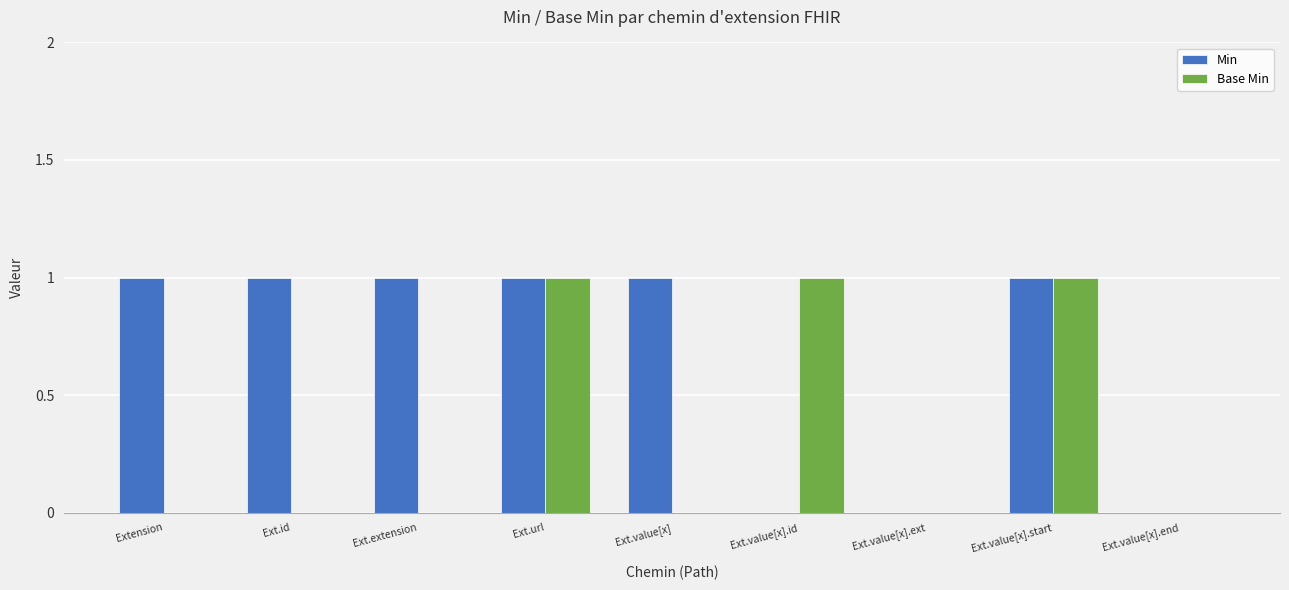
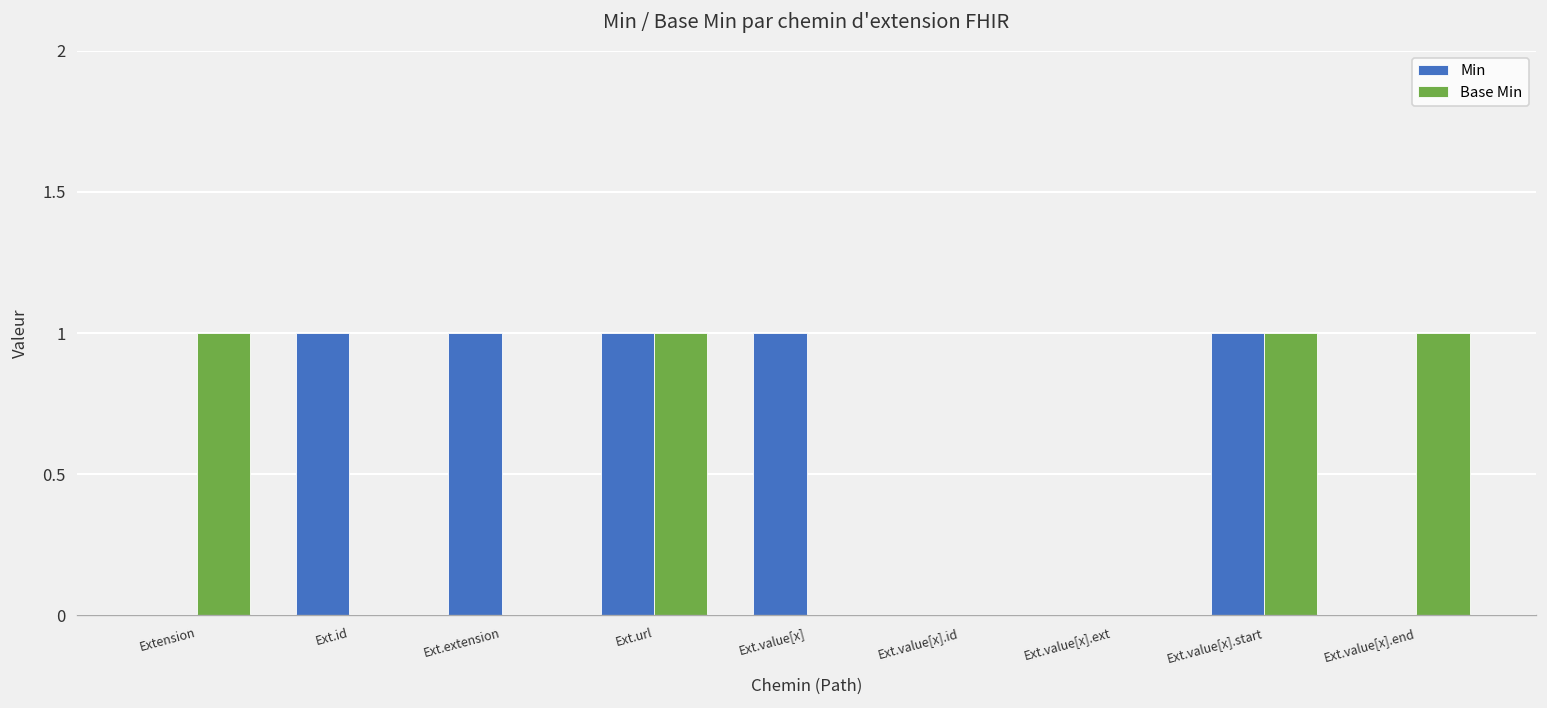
  {
    "Min": {
-     "Extension": 1,
+     "Extension": 0,
      "Ext.id": 1,
      "Ext.extension": 1,
      "Ext.url": 1,
      "Ext.value[x]": 1,
      "Ext.value[x].id": 0,
      "Ext.value[x].ext": 0,
      "Ext.value[x].start": 1,
      "Ext.value[x].end": 0
    },
    "Base Min": {
-     "Extension": 0,
+     "Extension": 1,
      "Ext.id": 0,
      "Ext.extension": 0,
      "Ext.url": 1,
      "Ext.value[x]": 0,
-     "Ext.value[x].id": 1,
+     "Ext.value[x].id": 0,
      "Ext.value[x].ext": 0,
      "Ext.value[x].start": 1,
-     "Ext.value[x].end": 0
+     "Ext.value[x].end": 1
    }
  }
